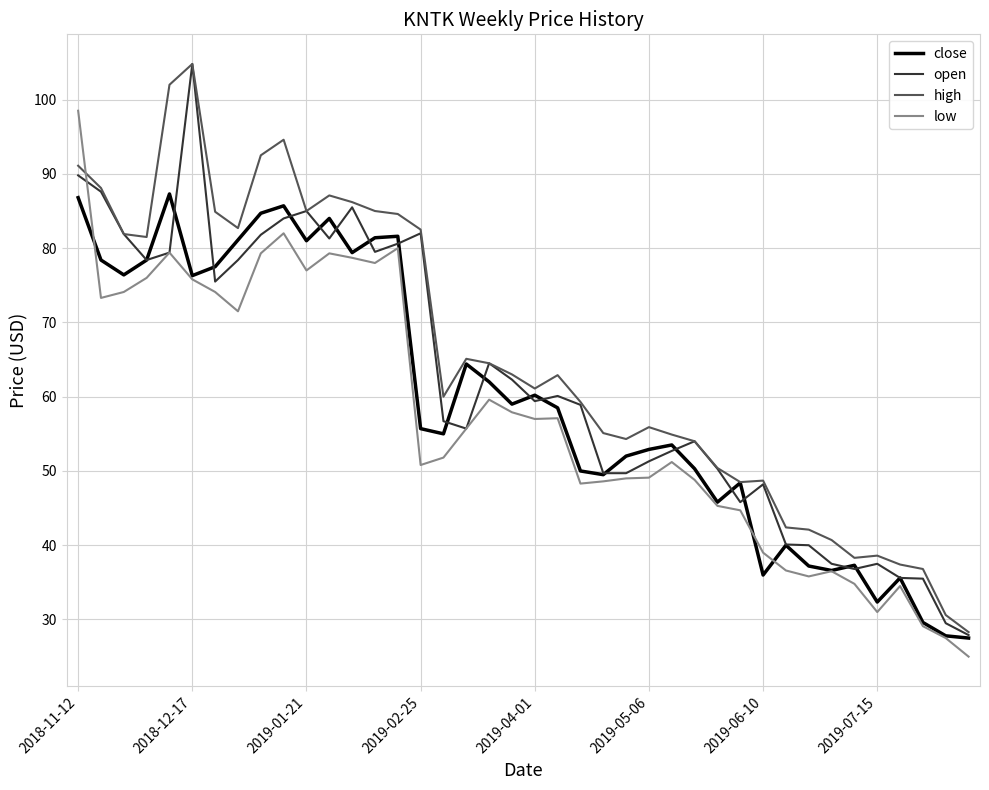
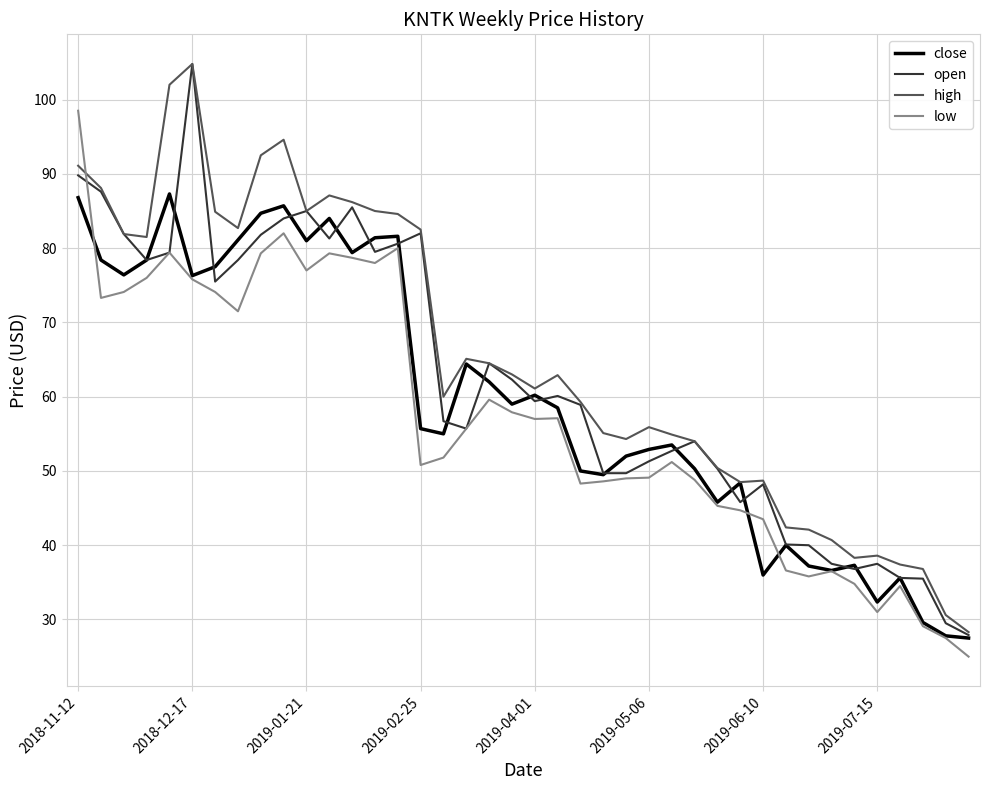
  {
    "close": {
      "2018-11-12": 87,
      "2018-12-17": 76,
      "2019-01-21": 81,
      "2019-02-25": 56,
      "2019-04-01": 60,
      "2019-05-06": 53,
      "2019-06-10": 36,
      "2019-07-15": 32
    },
    "low": {
      "2018-11-12": 99,
      "2018-12-17": 76,
      "2019-01-21": 77,
      "2019-02-25": 51,
      "2019-04-01": 57,
      "2019-05-06": 49,
-     "2019-06-10": 39,
+     "2019-06-10": 44,
      "2019-07-15": 31
    }
  }
